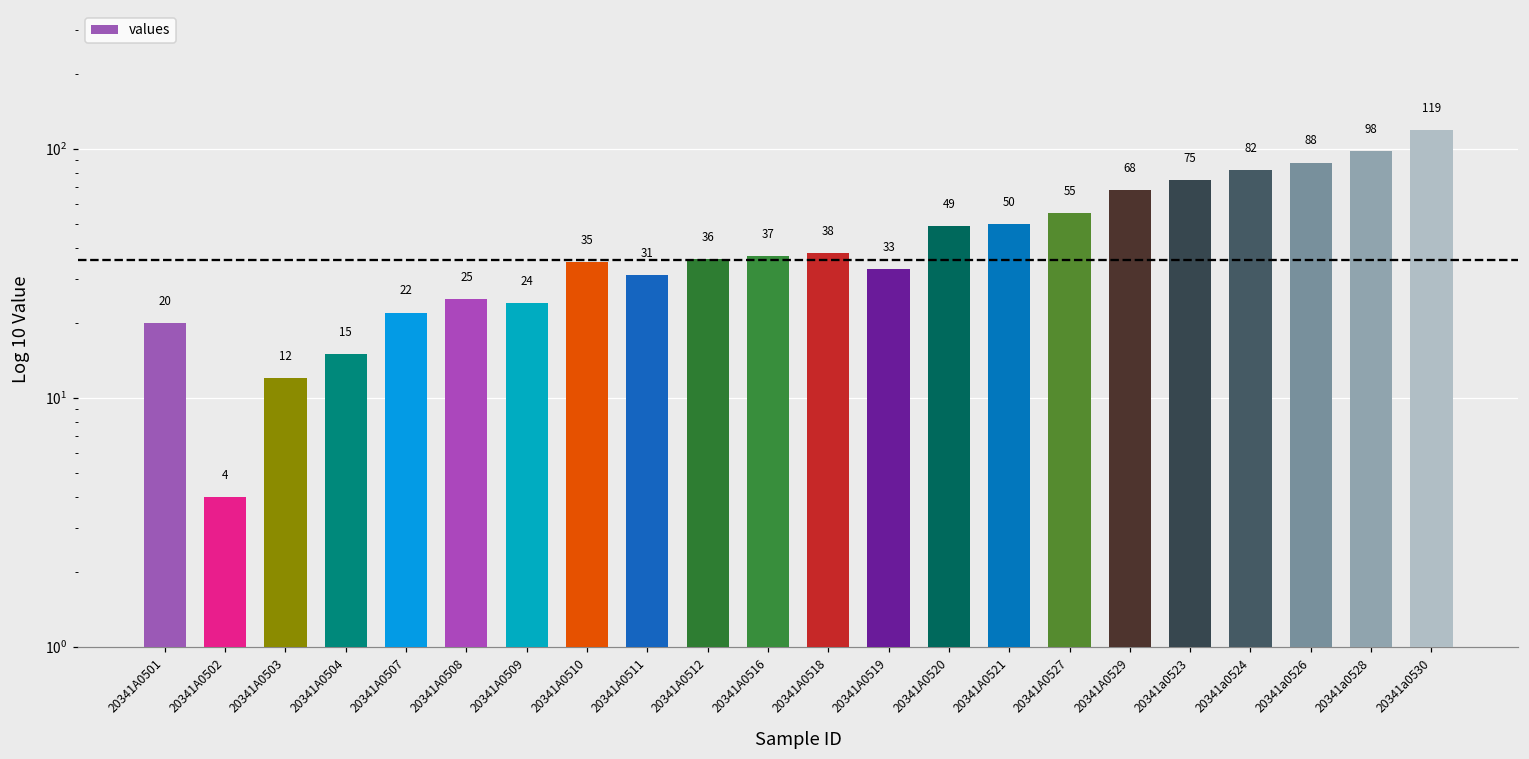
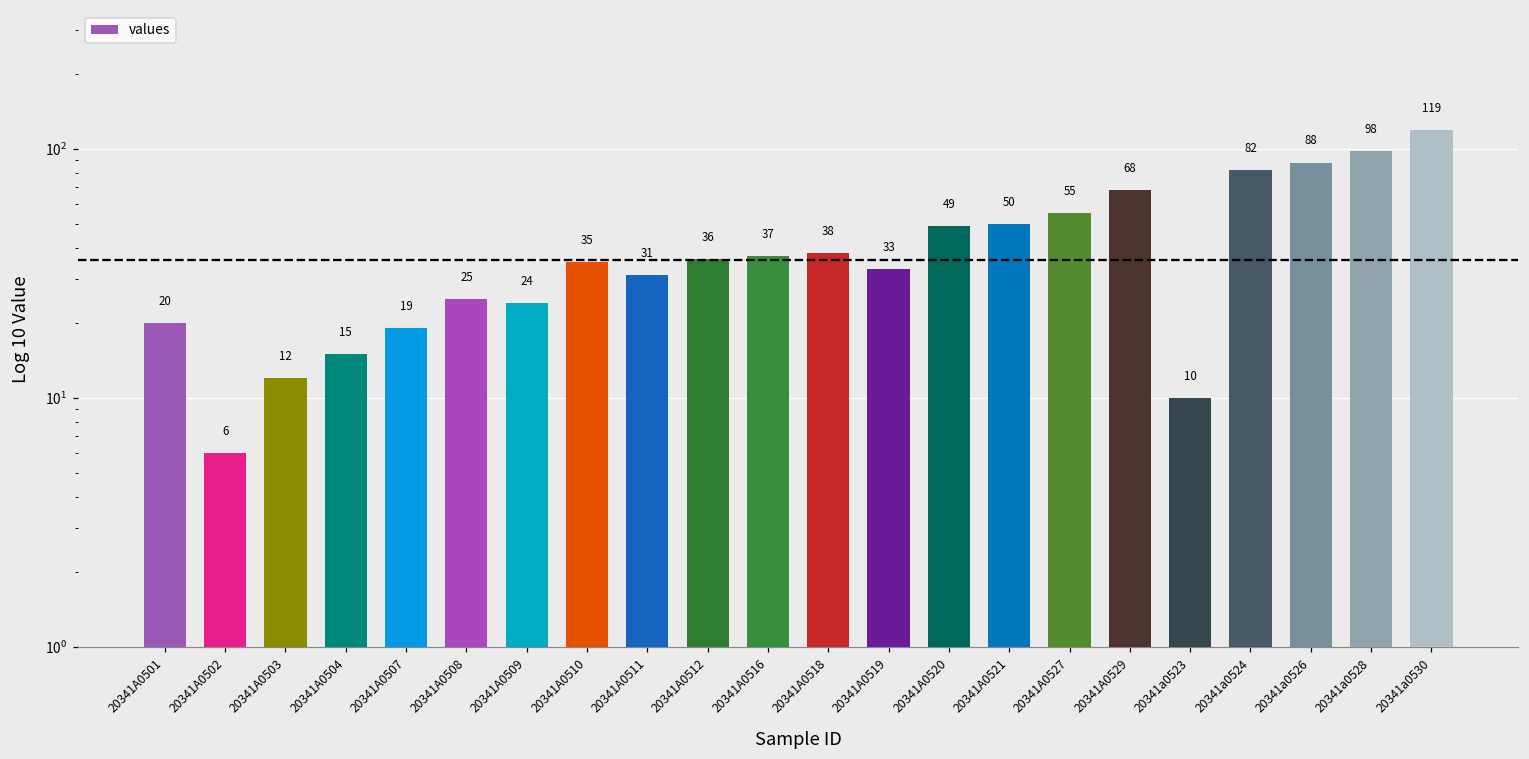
  {
    "20341A0501": 20,
-   "20341A0502": 4,
+   "20341A0502": 6,
    "20341A0503": 12,
    "20341A0504": 15,
-   "20341A0507": 22,
+   "20341A0507": 19,
    "20341A0508": 25,
    "20341A0509": 24,
    "20341A0510": 35,
    "20341A0511": 31,
    "20341A0512": 36,
    "20341A0516": 37,
    "20341A0518": 38,
    "20341A0519": 33,
    "20341A0520": 49,
    "20341A0521": 50,
    "20341A0527": 55,
    "20341A0529": 68,
-   "20341a0523": 75,
+   "20341a0523": 10,
    "20341a0524": 82,
    "20341a0526": 88,
    "20341a0528": 98,
    "20341a0530": 119
  }
